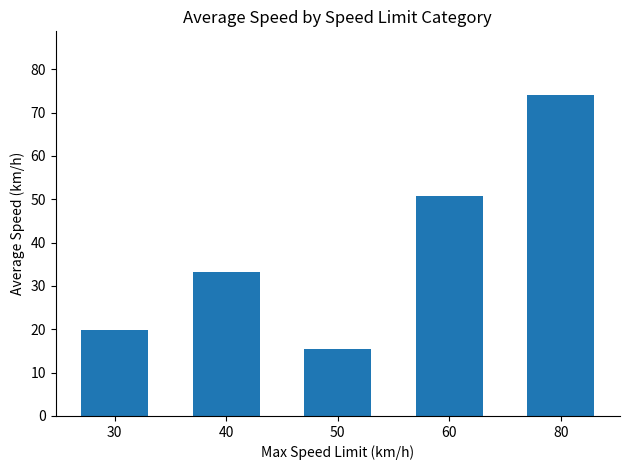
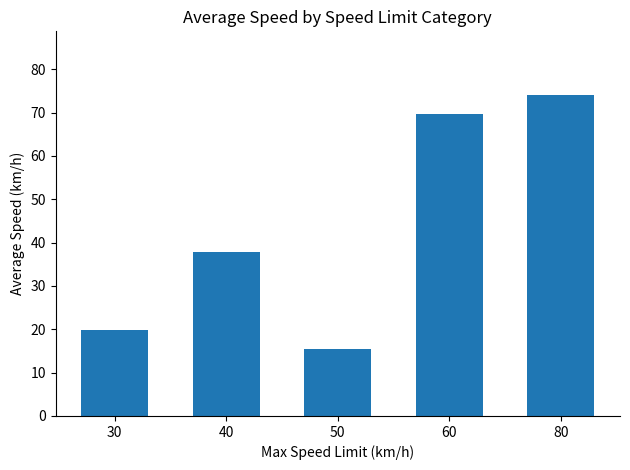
  {
    "30": 20,
-   "40": 33,
+   "40": 38,
    "50": 16,
-   "60": 51,
+   "60": 70,
    "80": 74
  }
